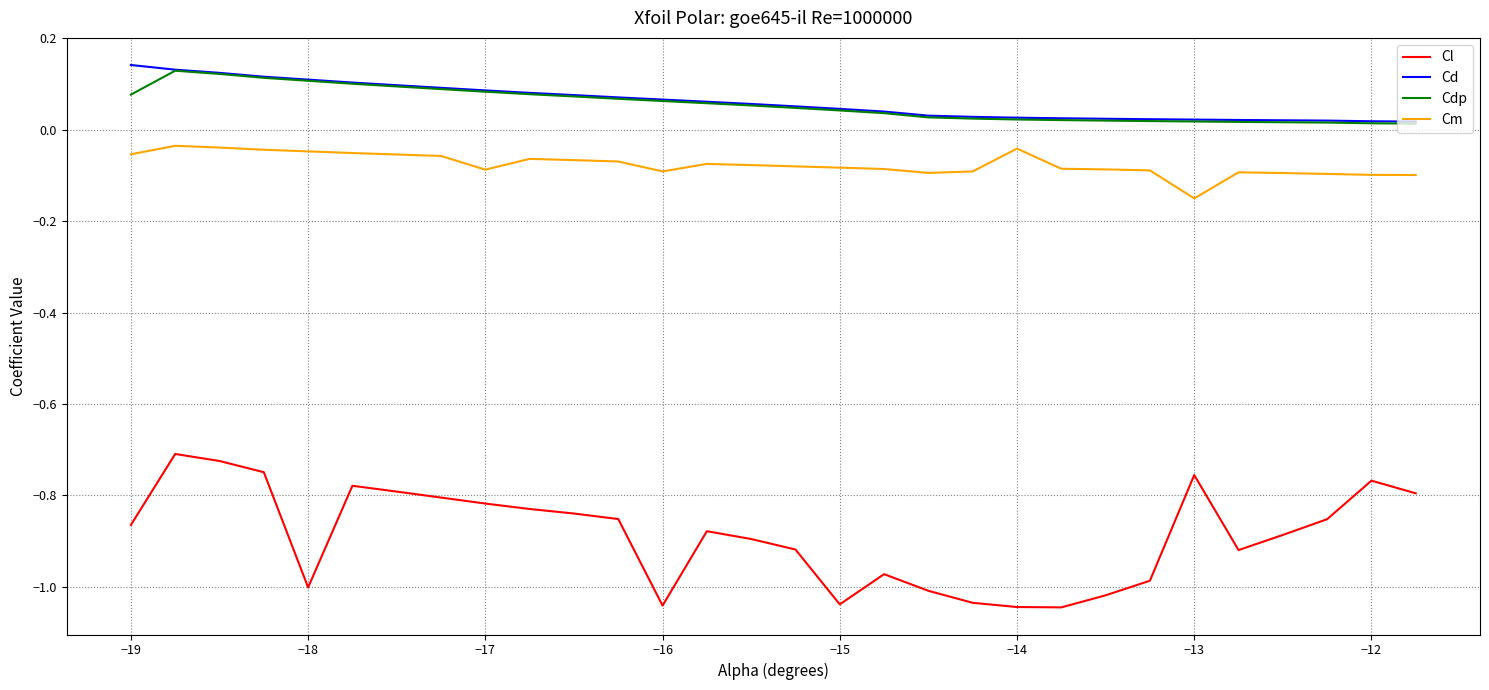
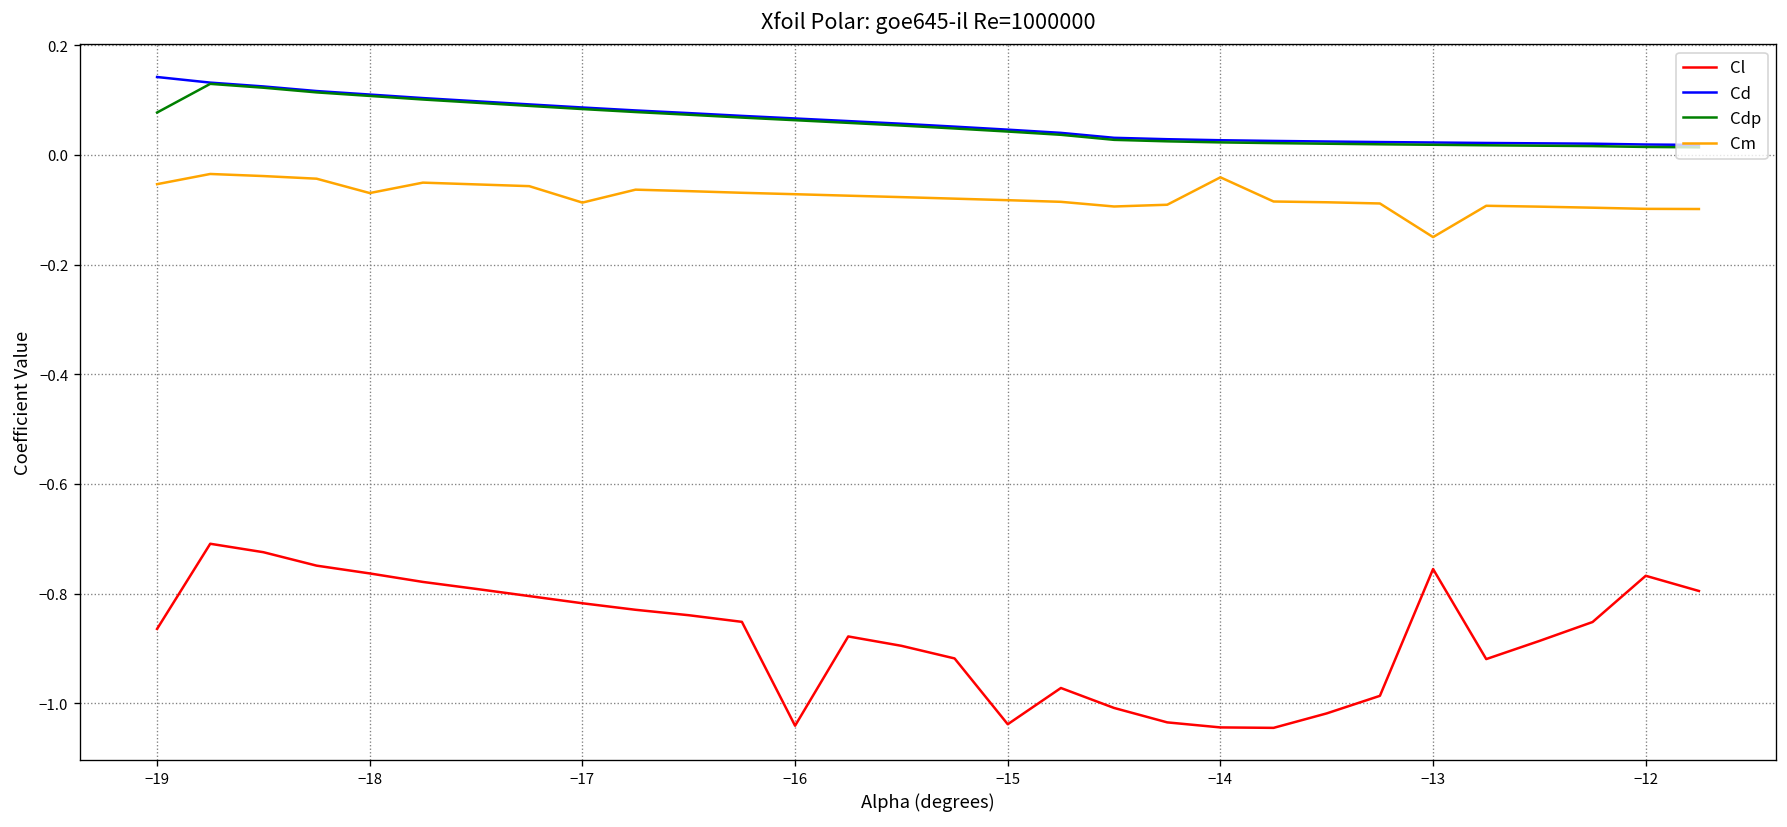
  {
    "Cl": {
      "−19": -0.86,
-     "−18": -1.00,
+     "−18": -0.76,
      "−17": -0.82,
      "−16": -1.04,
      "−15": -1.04,
      "−14": -1.04,
      "−13": -0.76,
      "−12": -0.77
    },
    "Cd": {
      "−19": 0.14
    },
    "Cdp": {
      "−19": 0.08
    },
    "Cm": {
      "−19": -0.05,
-     "−18": -0.05,
+     "−18": -0.07,
      "−17": -0.09,
-     "−16": -0.09,
+     "−16": -0.07,
      "−15": -0.08,
      "−14": -0.04,
      "−13": -0.15,
      "−12": -0.10
    }
  }
